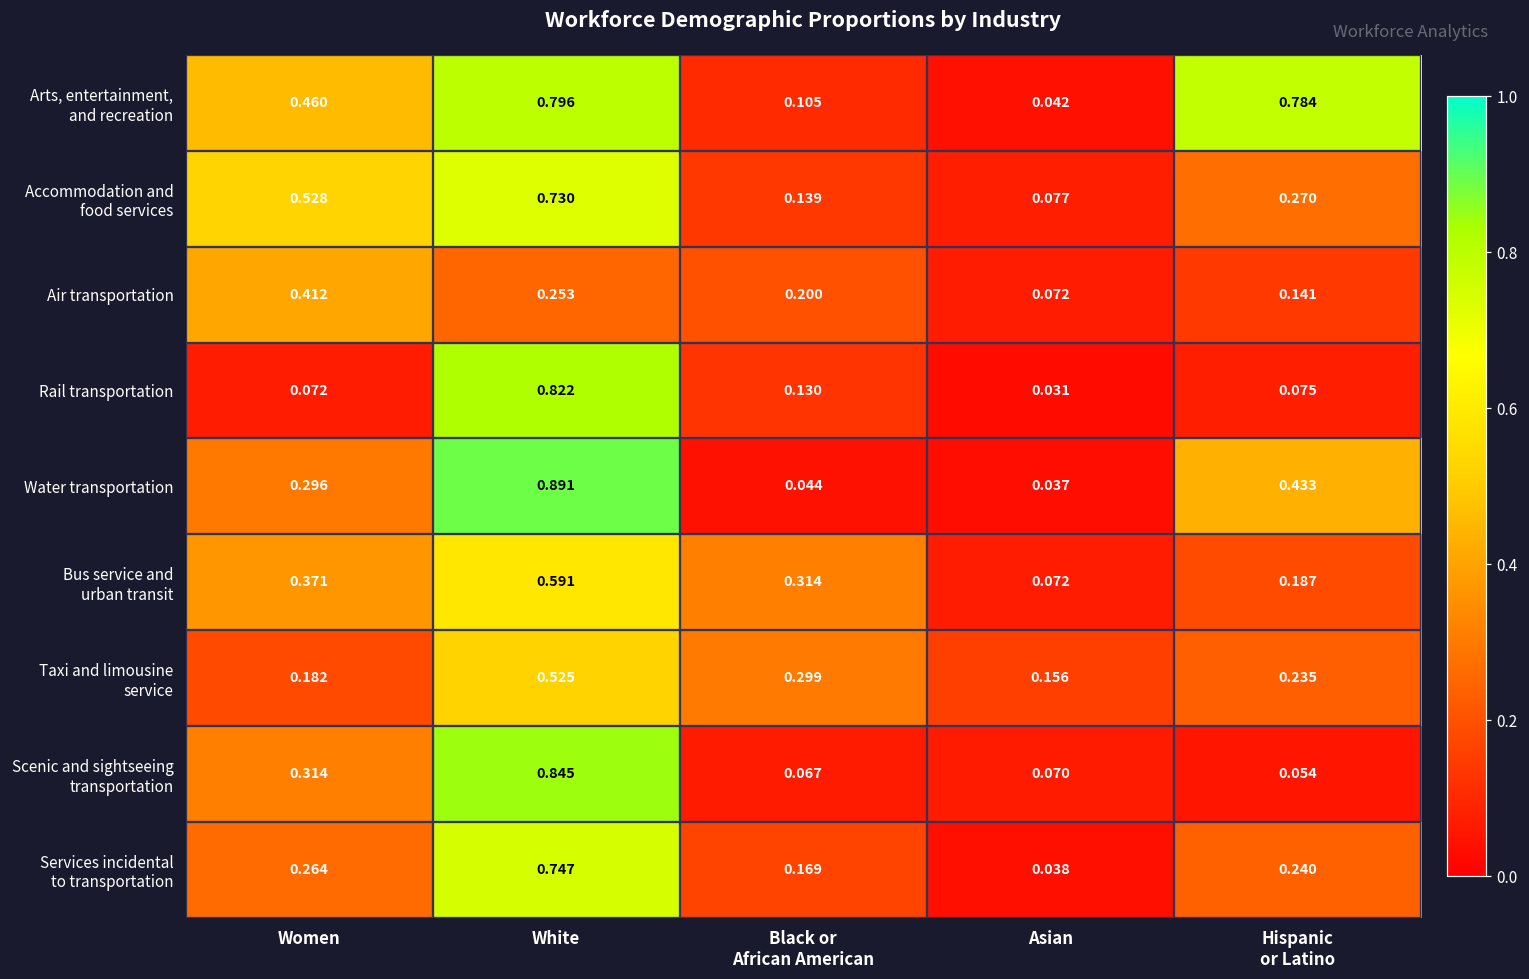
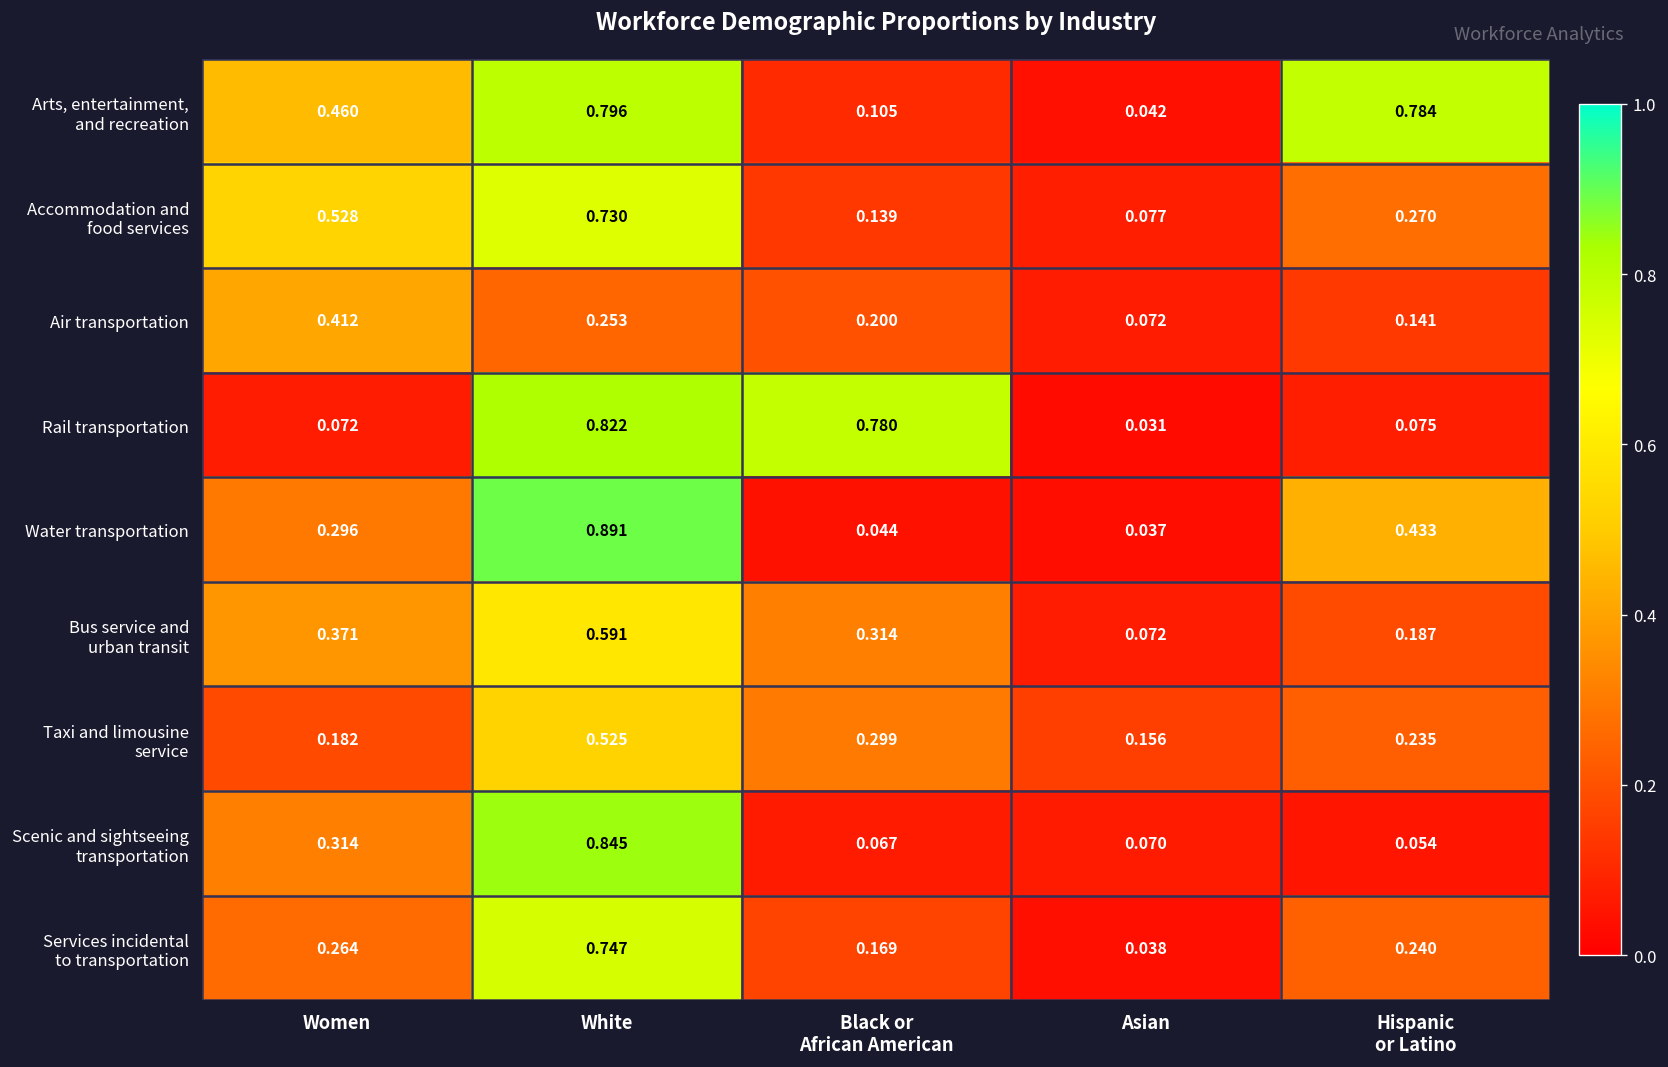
  {
    "Arts, entertainment, and recreation": {
      "Women": 0.460,
      "White": 0.796,
      "Black or African American": 0.105,
      "Asian": 0.042,
      "Hispanic or Latino": 0.784
    },
    "Accommodation and food services": {
      "Women": 0.528,
      "White": 0.730,
      "Black or African American": 0.139,
      "Asian": 0.077,
      "Hispanic or Latino": 0.270
    },
    "Air transportation": {
      "Women": 0.412,
      "White": 0.253,
      "Black or African American": 0.200,
      "Asian": 0.072,
      "Hispanic or Latino": 0.141
    },
    "Rail transportation": {
      "Women": 0.072,
      "White": 0.822,
-     "Black or African American": 0.130,
+     "Black or African American": 0.780,
      "Asian": 0.031,
      "Hispanic or Latino": 0.075
    },
    "Water transportation": {
      "Women": 0.296,
      "White": 0.891,
      "Black or African American": 0.044,
      "Asian": 0.037,
      "Hispanic or Latino": 0.433
    },
    "Bus service and urban transit": {
      "Women": 0.371,
      "White": 0.591,
      "Black or African American": 0.314,
      "Asian": 0.072,
      "Hispanic or Latino": 0.187
    },
    "Taxi and limousine service": {
      "Women": 0.182,
      "White": 0.525,
      "Black or African American": 0.299,
      "Asian": 0.156,
      "Hispanic or Latino": 0.235
    },
    "Scenic and sightseeing transportation": {
      "Women": 0.314,
      "White": 0.845,
      "Black or African American": 0.067,
      "Asian": 0.070,
      "Hispanic or Latino": 0.054
    },
    "Services incidental to transportation": {
      "Women": 0.264,
      "White": 0.747,
      "Black or African American": 0.169,
      "Asian": 0.038,
      "Hispanic or Latino": 0.240
    }
  }
